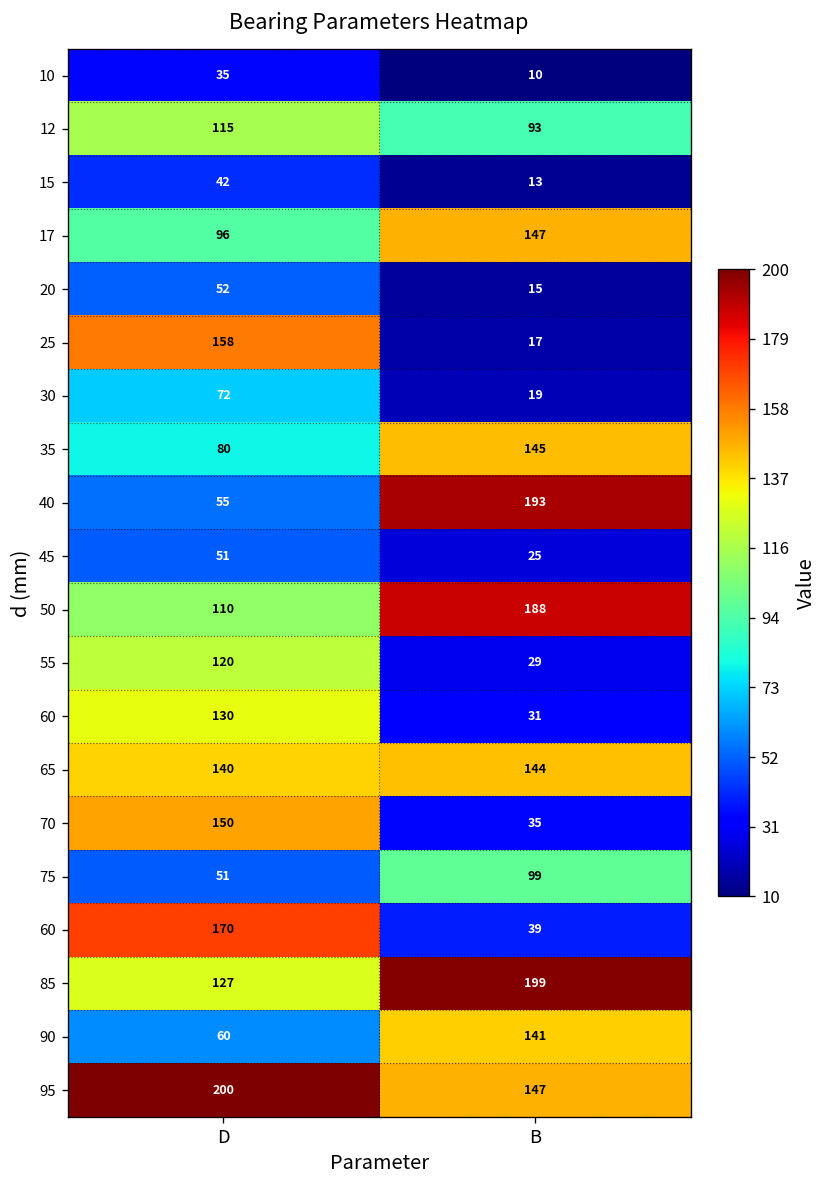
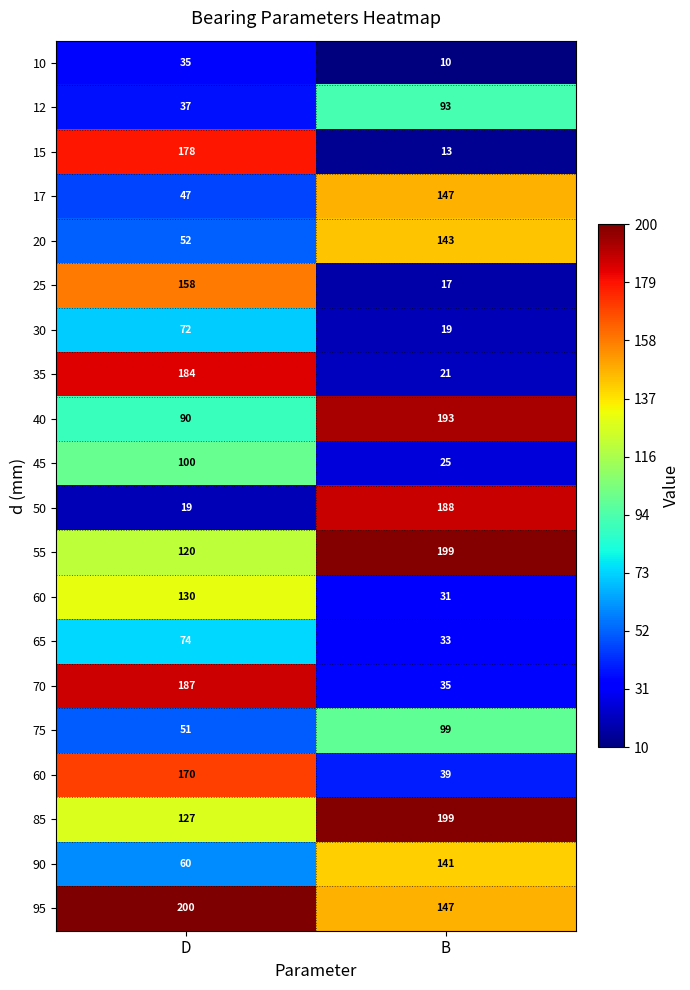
  {
    "10": {
      "D": 35,
      "B": 10
    },
    "12": {
-     "D": 115,
+     "D": 37,
      "B": 93
    },
    "15": {
-     "D": 42,
+     "D": 178,
      "B": 13
    },
    "17": {
-     "D": 96,
+     "D": 47,
      "B": 147
    },
    "20": {
      "D": 52,
-     "B": 15
+     "B": 143
    },
    "25": {
      "D": 158,
      "B": 17
    },
    "30": {
      "D": 72,
      "B": 19
    },
    "35": {
-     "D": 80,
-     "B": 145
+     "D": 184,
+     "B": 21
    },
    "40": {
-     "D": 55,
+     "D": 90,
      "B": 193
    },
    "45": {
-     "D": 51,
+     "D": 100,
      "B": 25
    },
    "50": {
-     "D": 110,
+     "D": 19,
      "B": 188
    },
    "55": {
      "D": 120,
-     "B": 29
+     "B": 199
    },
    "65": {
-     "D": 140,
-     "B": 144
+     "D": 74,
+     "B": 33
    },
    "70": {
-     "D": 150,
+     "D": 187,
      "B": 35
    },
    "75": {
      "D": 51,
      "B": 99
    },
    "85": {
      "D": 127,
      "B": 199
    },
    "90": {
      "D": 60,
      "B": 141
    },
    "95": {
      "D": 200,
      "B": 147
    }
  }
